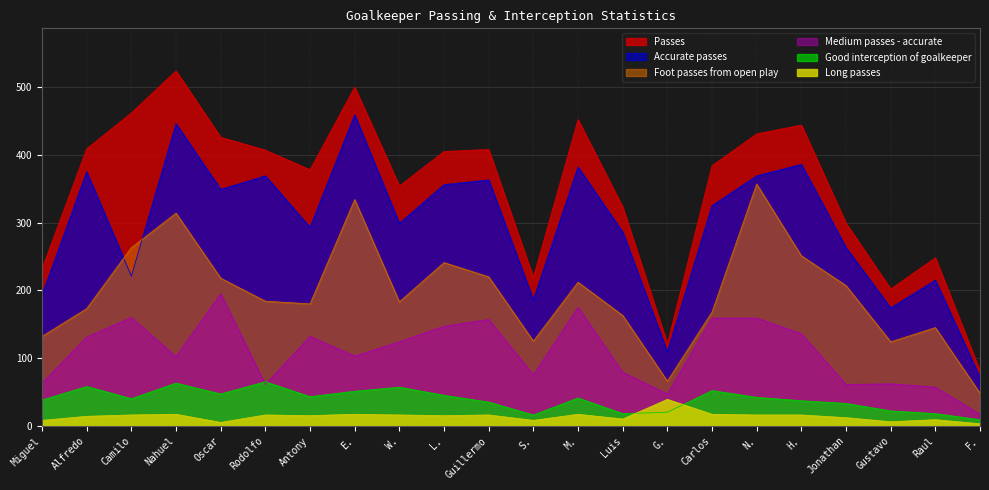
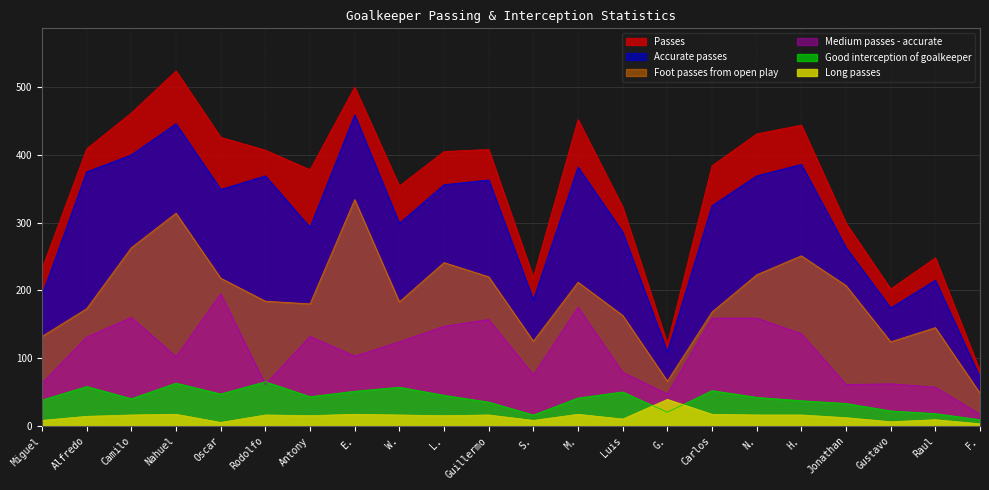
  {
    "Passes": {
      "Miguel": 230,
      "Alfredo": 410,
      "Camilo": 460,
      "Nahuel": 520,
      "Oscar": 430,
      "Rodolfo": 410,
      "Antony": 380,
      "E.": 500,
      "W.": 350,
      "L.": 410,
      "Guillermo": 410,
      "S.": 220,
      "M.": 450,
      "Luis": 320,
      "G.": 120,
      "Carlos": 380,
      "N.": 430,
      "H.": 440,
      "Jonathan": 300,
      "Gustavo": 200,
      "Raul": 250,
      "F.": 80
    },
    "Accurate passes": {
      "Miguel": 190,
      "Alfredo": 380,
-     "Camilo": 220,
+     "Camilo": 400,
      "Nahuel": 450,
      "Oscar": 350,
      "Rodolfo": 370,
      "Antony": 290,
      "E.": 460,
      "W.": 300,
      "L.": 360,
      "Guillermo": 360,
      "S.": 190,
      "M.": 380,
      "Luis": 290,
      "G.": 110,
      "Carlos": 330,
      "N.": 370,
      "H.": 390,
      "Jonathan": 260,
      "Gustavo": 170,
      "Raul": 220,
      "F.": 70
    },
    "Foot passes from open play": {
      "Miguel": 130,
      "Alfredo": 170,
      "Camilo": 260,
      "Nahuel": 310,
      "Oscar": 220,
      "Rodolfo": 180,
      "Antony": 180,
      "E.": 330,
      "W.": 180,
      "L.": 240,
      "Guillermo": 220,
      "S.": 130,
      "M.": 210,
      "Luis": 160,
      "G.": 70,
      "Carlos": 170,
-     "N.": 360,
+     "N.": 220,
      "H.": 250,
      "Jonathan": 210,
      "Gustavo": 120,
      "Raul": 150,
      "F.": 50
    },
    "Medium passes - accurate": {
      "Miguel": 60,
      "Alfredo": 130,
      "Camilo": 160,
      "Nahuel": 100,
      "Oscar": 200,
      "Rodolfo": 60,
      "Antony": 130,
      "E.": 100,
      "W.": 120,
      "L.": 150,
      "Guillermo": 160,
      "S.": 80,
      "M.": 180,
      "Luis": 80,
      "G.": 50,
      "Carlos": 160,
      "N.": 160,
      "H.": 140,
      "Jonathan": 60,
      "Gustavo": 60,
      "Raul": 60,
      "F.": 20
    },
    "Good interception of goalkeeper": {
      "Miguel": 40,
      "Alfredo": 60,
      "Camilo": 40,
      "Nahuel": 60,
      "Oscar": 50,
      "Rodolfo": 70,
      "Antony": 40,
      "E.": 50,
      "W.": 60,
      "L.": 50,
      "Guillermo": 40,
      "S.": 20,
      "M.": 40,
-     "Luis": 20,
+     "Luis": 50,
      "G.": 20,
      "Carlos": 50,
      "N.": 40,
      "H.": 40,
      "Jonathan": 30,
      "Gustavo": 20,
      "Raul": 20,
      "F.": 10
    },
    "Long passes": {
      "Miguel": 10,
      "Alfredo": 10,
      "Camilo": 20,
      "Nahuel": 20,
      "Oscar": 10,
      "Rodolfo": 20,
      "Antony": 20,
      "E.": 20,
      "W.": 20,
      "L.": 20,
      "Guillermo": 20,
      "S.": 10,
      "M.": 20,
      "Luis": 10,
      "G.": 40,
      "Carlos": 20,
      "N.": 20,
      "H.": 20,
      "Jonathan": 10,
      "Gustavo": 10,
      "Raul": 10,
      "F.": 0
    }
  }
